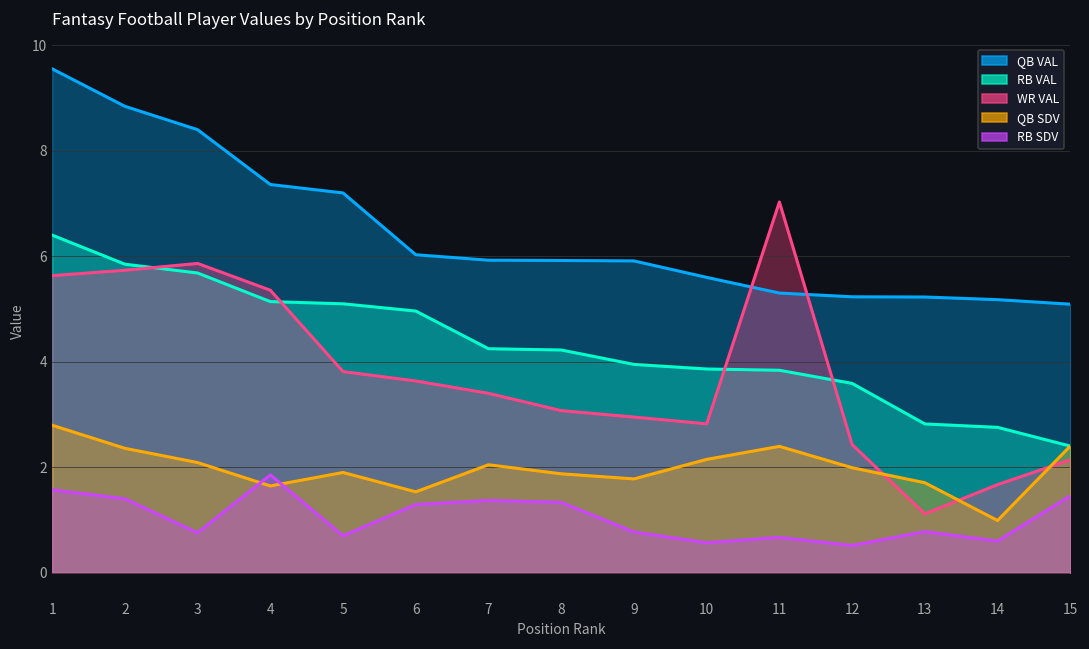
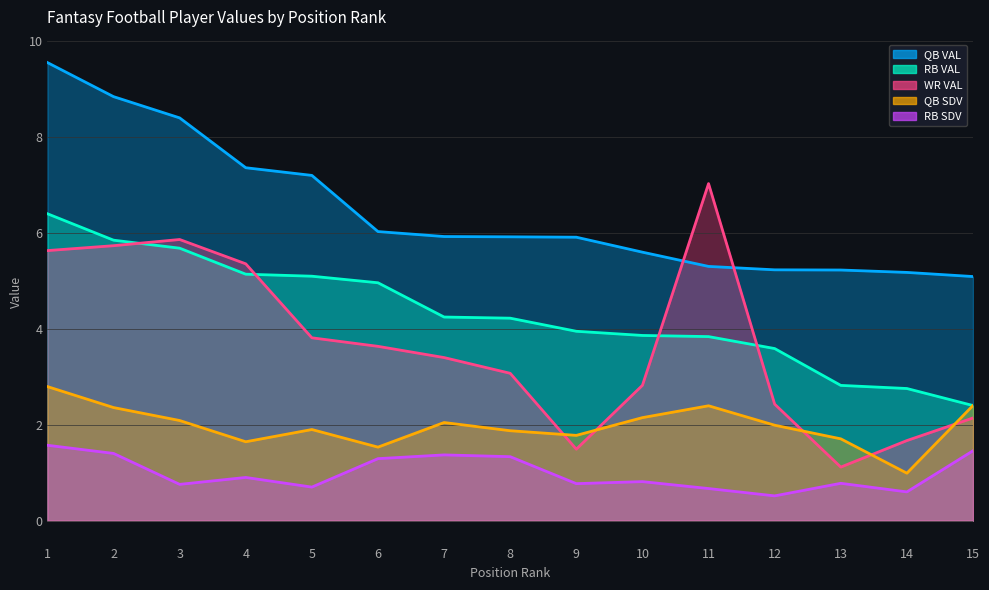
  {
    "WR VAL": {
      "1": 5.6,
      "2": 5.7,
      "3": 5.9,
      "4": 5.4,
      "5": 3.8,
      "6": 3.6,
      "7": 3.4,
      "8": 3.1,
-     "9": 3.0,
+     "9": 1.5,
      "10": 2.8,
      "11": 7.0,
      "12": 2.4,
      "13": 1.1,
      "14": 1.7,
      "15": 2.1
    },
    "QB SDV": {
      "1": 2.8,
      "2": 2.4,
      "3": 2.1,
      "4": 1.6,
      "5": 1.9,
      "6": 1.5,
      "7": 2.0,
      "8": 1.9,
      "9": 1.8,
      "10": 2.1,
      "11": 2.4,
      "12": 2.0,
      "13": 1.7,
      "14": 1.0
    },
    "RB SDV": {
      "1": 1.6,
      "2": 1.4,
      "3": 0.8,
-     "4": 1.9,
+     "4": 0.9,
      "5": 0.7,
      "6": 1.3,
      "7": 1.4,
      "8": 1.3,
      "9": 0.8,
-     "10": 0.6,
+     "10": 0.8,
      "11": 0.7,
      "12": 0.5,
      "13": 0.8,
      "14": 0.6,
      "15": 1.5
    }
  }
